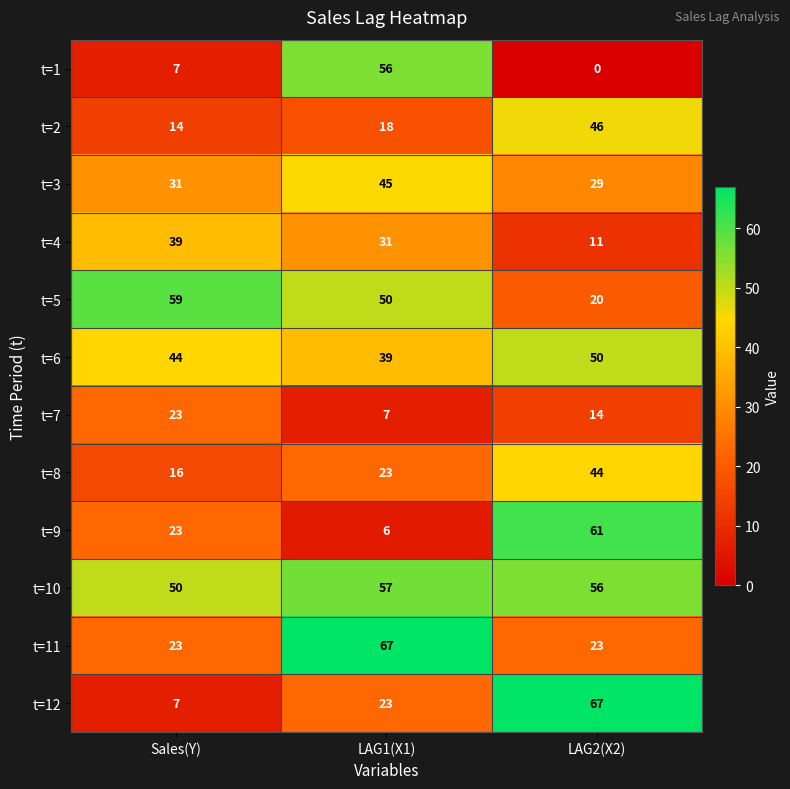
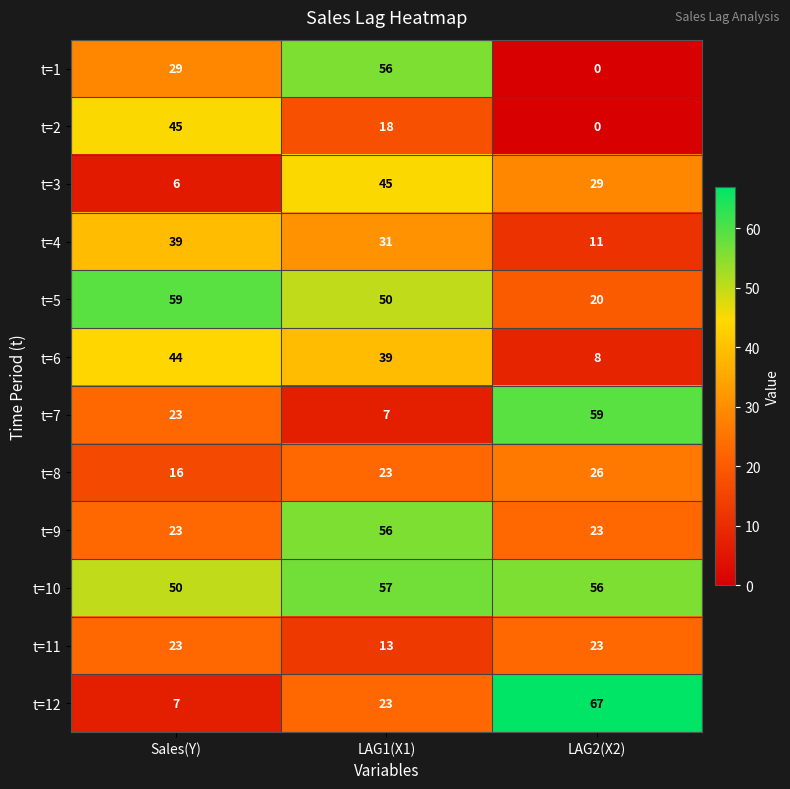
  {
    "t=1": {
-     "Sales(Y)": 7,
+     "Sales(Y)": 29,
      "LAG1(X1)": 56,
      "LAG2(X2)": 0
    },
    "t=2": {
-     "Sales(Y)": 14,
+     "Sales(Y)": 45,
      "LAG1(X1)": 18,
-     "LAG2(X2)": 46
+     "LAG2(X2)": 0
    },
    "t=3": {
-     "Sales(Y)": 31,
+     "Sales(Y)": 6,
      "LAG1(X1)": 45,
      "LAG2(X2)": 29
    },
    "t=4": {
      "Sales(Y)": 39,
      "LAG1(X1)": 31,
      "LAG2(X2)": 11
    },
    "t=5": {
      "Sales(Y)": 59,
      "LAG1(X1)": 50,
      "LAG2(X2)": 20
    },
    "t=6": {
      "Sales(Y)": 44,
      "LAG1(X1)": 39,
-     "LAG2(X2)": 50
+     "LAG2(X2)": 8
    },
    "t=7": {
      "Sales(Y)": 23,
      "LAG1(X1)": 7,
-     "LAG2(X2)": 14
+     "LAG2(X2)": 59
    },
    "t=8": {
      "Sales(Y)": 16,
      "LAG1(X1)": 23,
-     "LAG2(X2)": 44
+     "LAG2(X2)": 26
    },
    "t=9": {
      "Sales(Y)": 23,
-     "LAG1(X1)": 6,
-     "LAG2(X2)": 61
+     "LAG1(X1)": 56,
+     "LAG2(X2)": 23
    },
    "t=10": {
      "Sales(Y)": 50,
      "LAG1(X1)": 57,
      "LAG2(X2)": 56
    },
    "t=11": {
      "Sales(Y)": 23,
-     "LAG1(X1)": 67,
+     "LAG1(X1)": 13,
      "LAG2(X2)": 23
    },
    "t=12": {
      "Sales(Y)": 7,
      "LAG1(X1)": 23,
      "LAG2(X2)": 67
    }
  }
